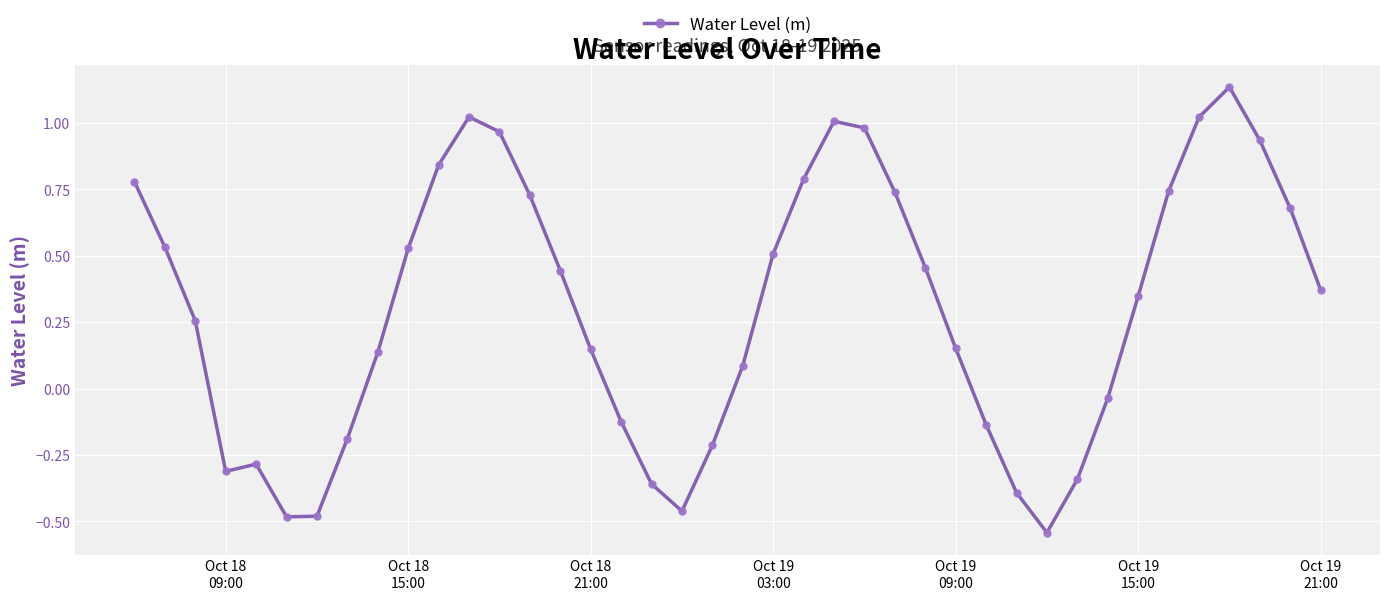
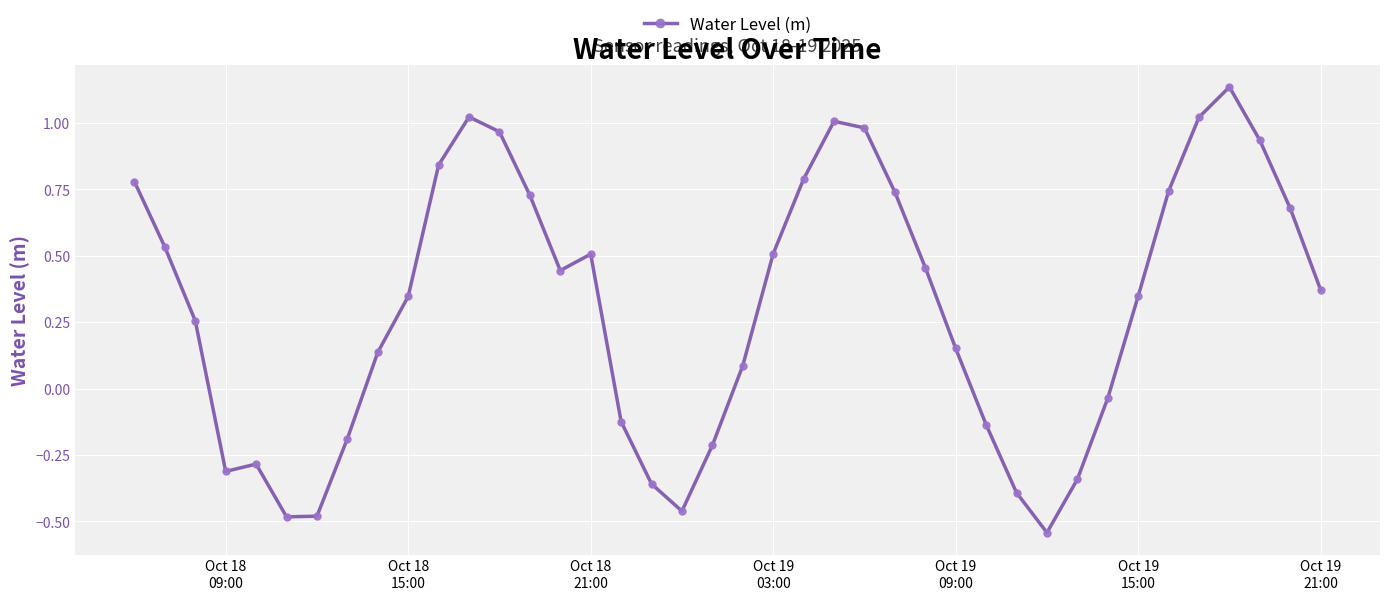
  {
    "Oct 18 09:00": -0.31,
-   "Oct 18 15:00": 0.53,
-   "Oct 18 21:00": 0.15,
+   "Oct 18 15:00": 0.35,
+   "Oct 18 21:00": 0.51,
    "Oct 19 03:00": 0.51,
    "Oct 19 09:00": 0.15,
    "Oct 19 15:00": 0.35,
    "Oct 19 21:00": 0.37
  }
